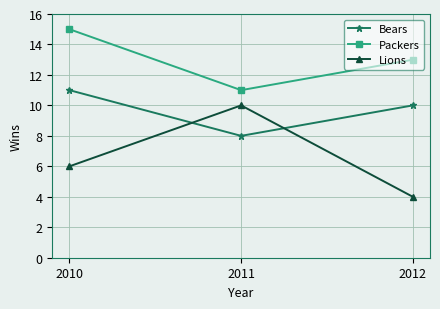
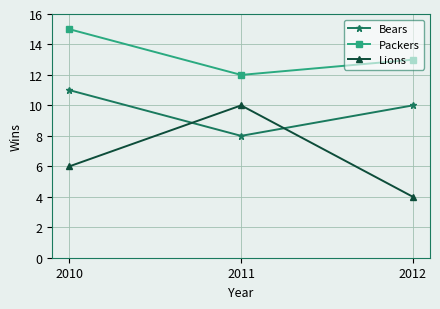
  {
    "Packers": {
      "2010": 15,
-     "2011": 11
+     "2011": 12
    }
  }
